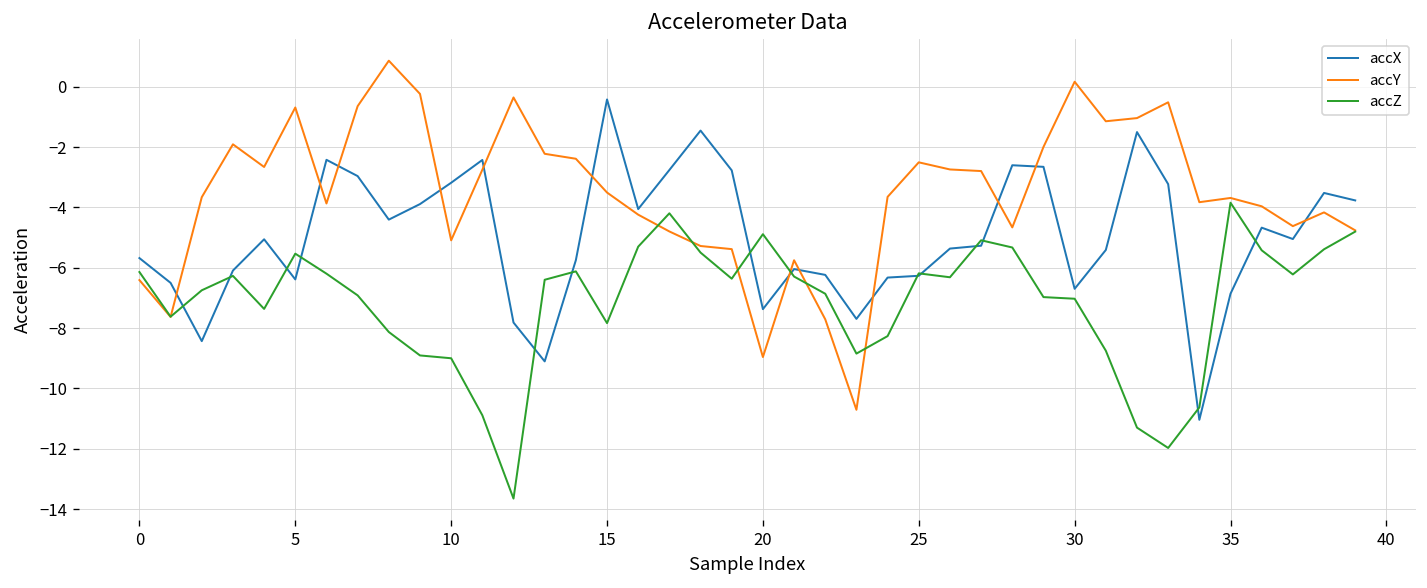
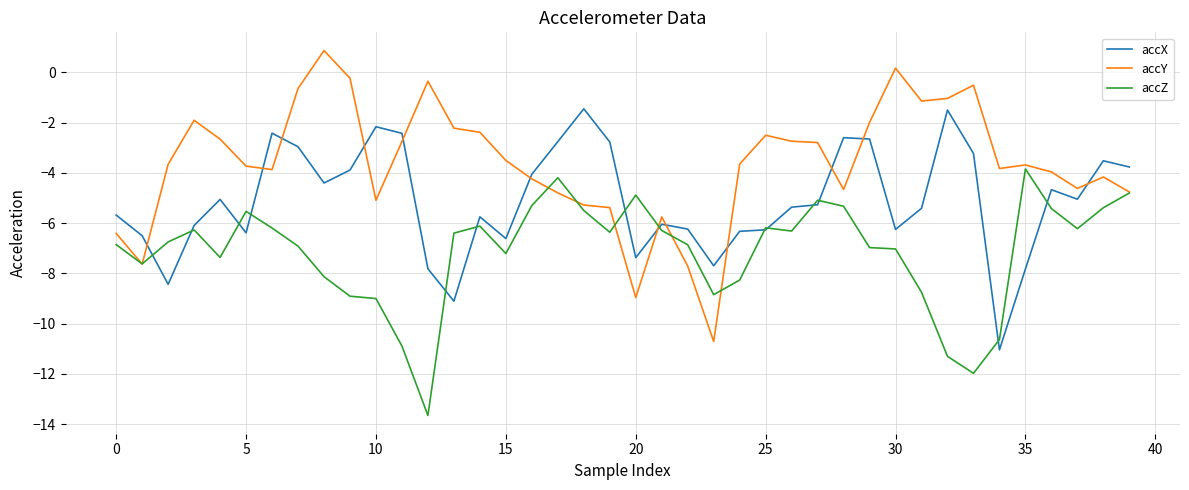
  {
    "accX": {
      "0": -5.7,
      "5": -6.4,
-     "10": -3.2,
-     "15": -0.4,
+     "10": -2.2,
+     "15": -6.6,
      "20": -7.4,
-     "30": -6.7,
-     "35": -6.9
+     "30": -6.3,
+     "35": -7.8
    },
    "accY": {
      "0": -6.4,
-     "5": -0.7,
+     "5": -3.7,
      "10": -5.1,
      "15": -3.5,
      "20": -9.0,
      "25": -2.5,
      "30": 0.2,
      "35": -3.7
    },
    "accZ": {
-     "0": -6.1,
+     "0": -6.9,
      "5": -5.5,
      "10": -9.0,
-     "15": -7.8,
+     "15": -7.2,
      "20": -4.9,
      "30": -7.0,
      "35": -3.8
    }
  }
